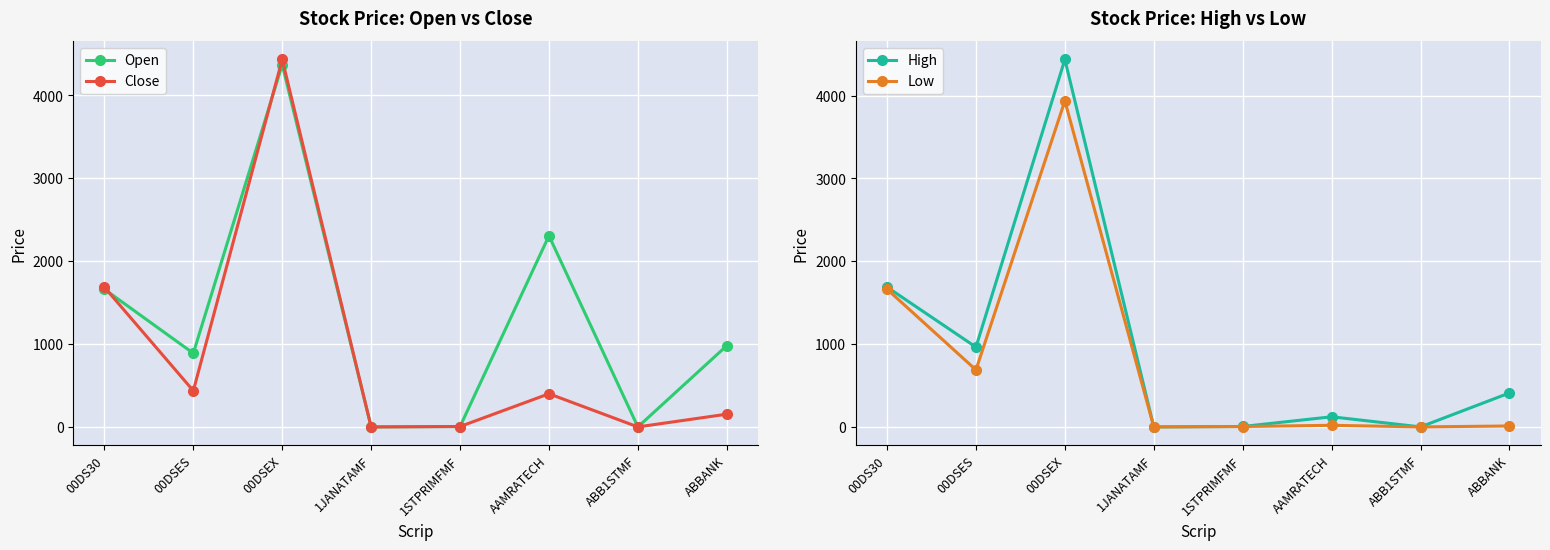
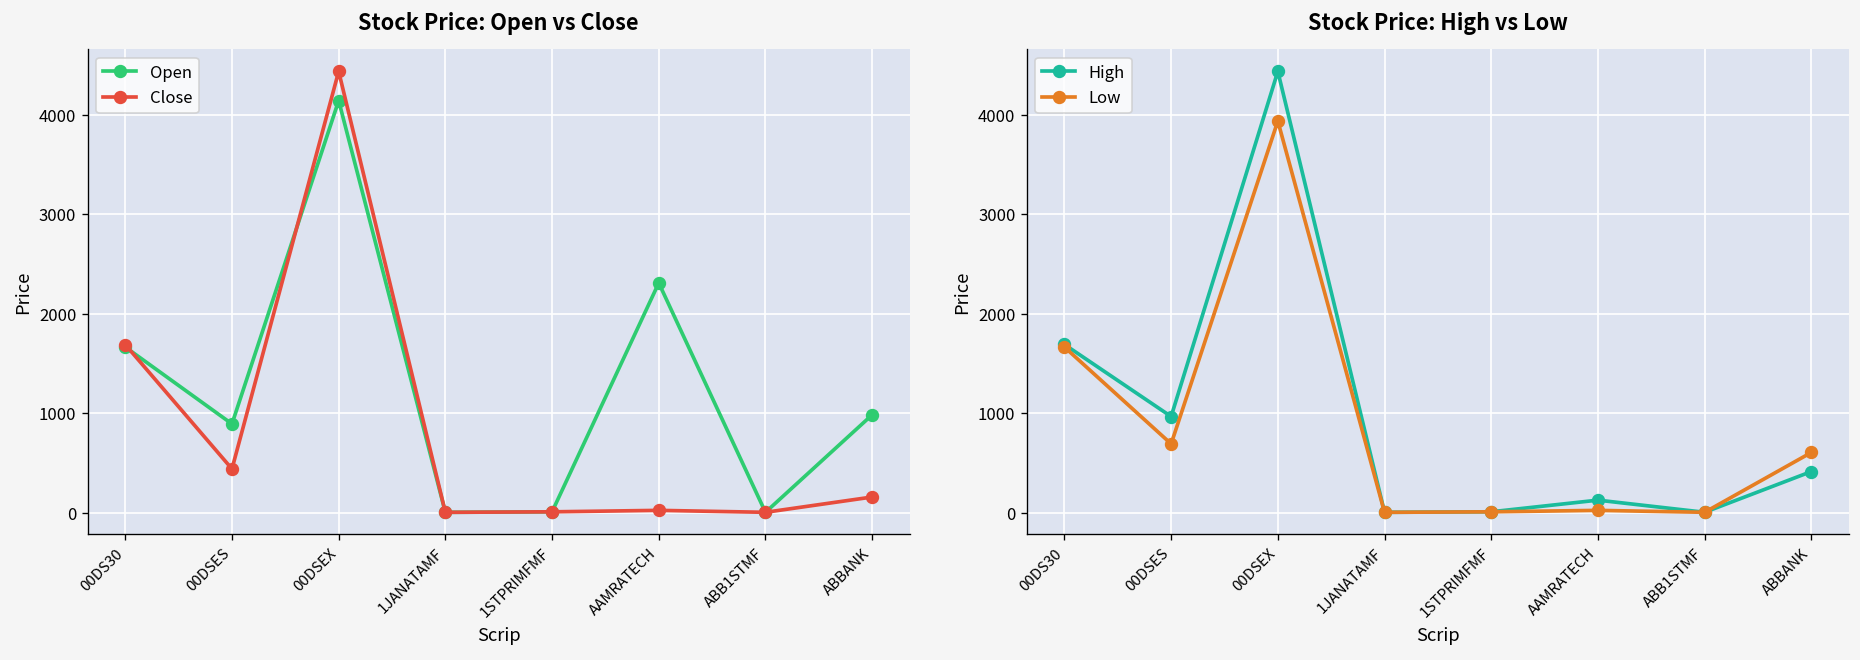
  {
    "Stock Price: Open vs Close": {
      "Open": {
        "00DSES": 900,
-       "00DSEX": 4400,
+       "00DSEX": 4100,
        "AAMRATECH": 2300,
        "ABBANK": 1000
      },
      "Close": {
        "00DSES": 400,
        "00DSEX": 4400,
-       "AAMRATECH": 400,
+       "AAMRATECH": 0,
        "ABBANK": 200
      }
    },
    "Stock Price: High vs Low": {
      "High": {
        "00DSES": 1000,
        "00DSEX": 4400,
        "AAMRATECH": 100,
        "ABBANK": 400
      },
      "Low": {
        "00DSES": 700,
        "00DSEX": 3900,
        "AAMRATECH": 0,
-       "ABBANK": 0
+       "ABBANK": 600
      }
    }
  }
